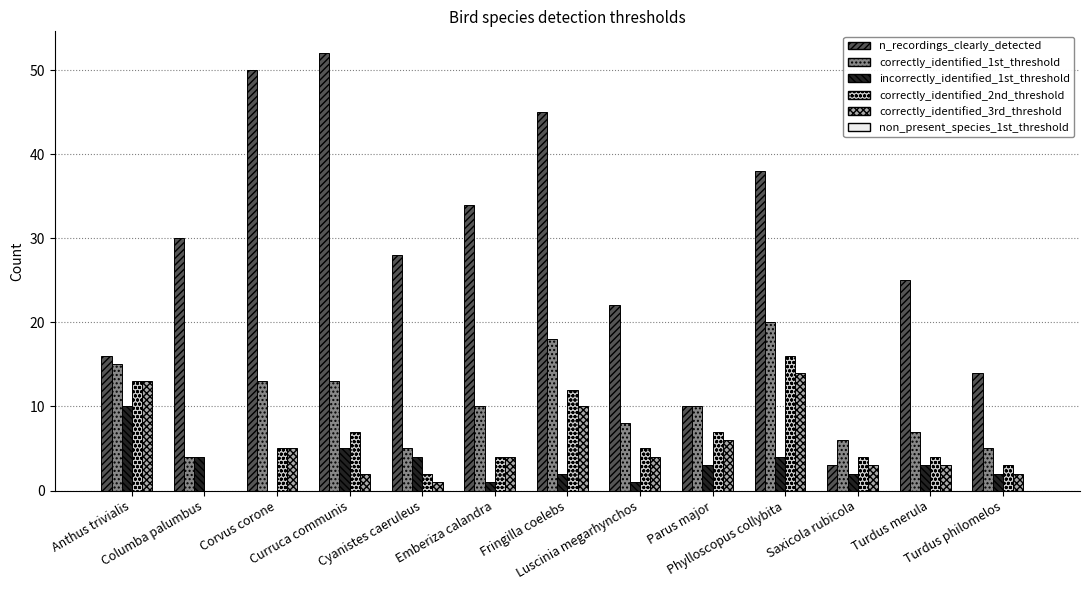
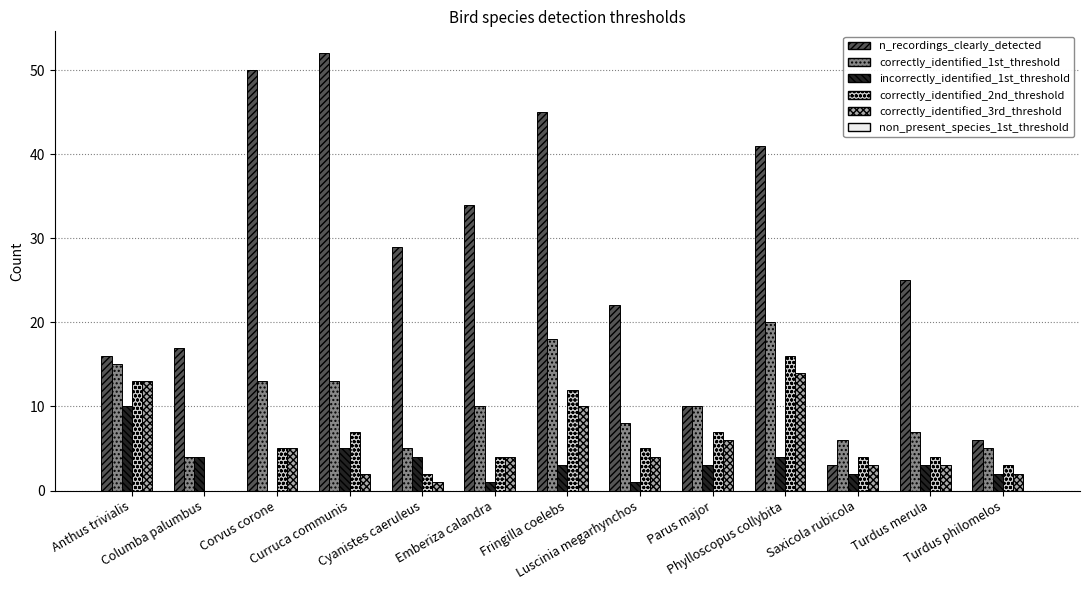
  {
    "n_recordings_clearly_detected": {
      "Anthus trivialis": 16,
-     "Columba palumbus": 30,
+     "Columba palumbus": 17,
      "Corvus corone": 50,
      "Curruca communis": 52,
-     "Cyanistes caeruleus": 28,
+     "Cyanistes caeruleus": 29,
      "Emberiza calandra": 34,
      "Fringilla coelebs": 45,
      "Luscinia megarhynchos": 22,
      "Parus major": 10,
-     "Phylloscopus collybita": 38,
+     "Phylloscopus collybita": 41,
      "Saxicola rubicola": 3,
      "Turdus merula": 25,
-     "Turdus philomelos": 14
+     "Turdus philomelos": 6
    },
    "incorrectly_identified_1st_threshold": {
      "Anthus trivialis": 10,
      "Columba palumbus": 4,
      "Corvus corone": 0,
      "Curruca communis": 5,
      "Cyanistes caeruleus": 4,
      "Emberiza calandra": 1,
-     "Fringilla coelebs": 2,
+     "Fringilla coelebs": 3,
      "Luscinia megarhynchos": 1,
      "Parus major": 3,
      "Phylloscopus collybita": 4,
      "Saxicola rubicola": 2,
      "Turdus merula": 3,
      "Turdus philomelos": 2
    }
  }
